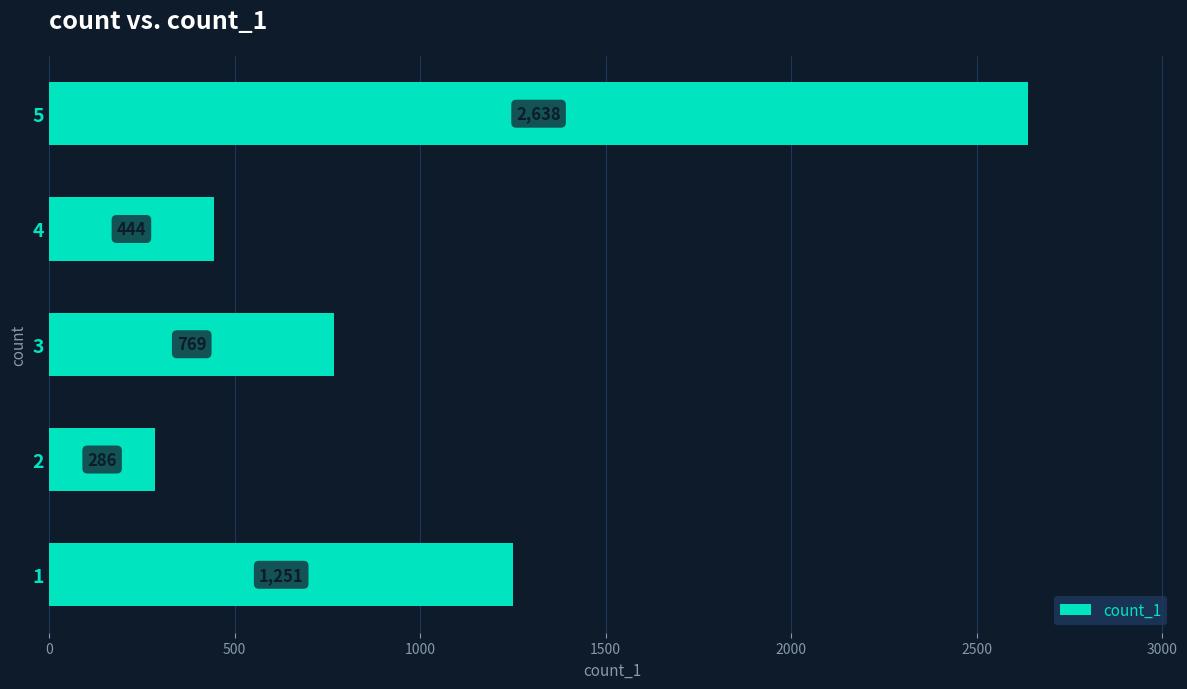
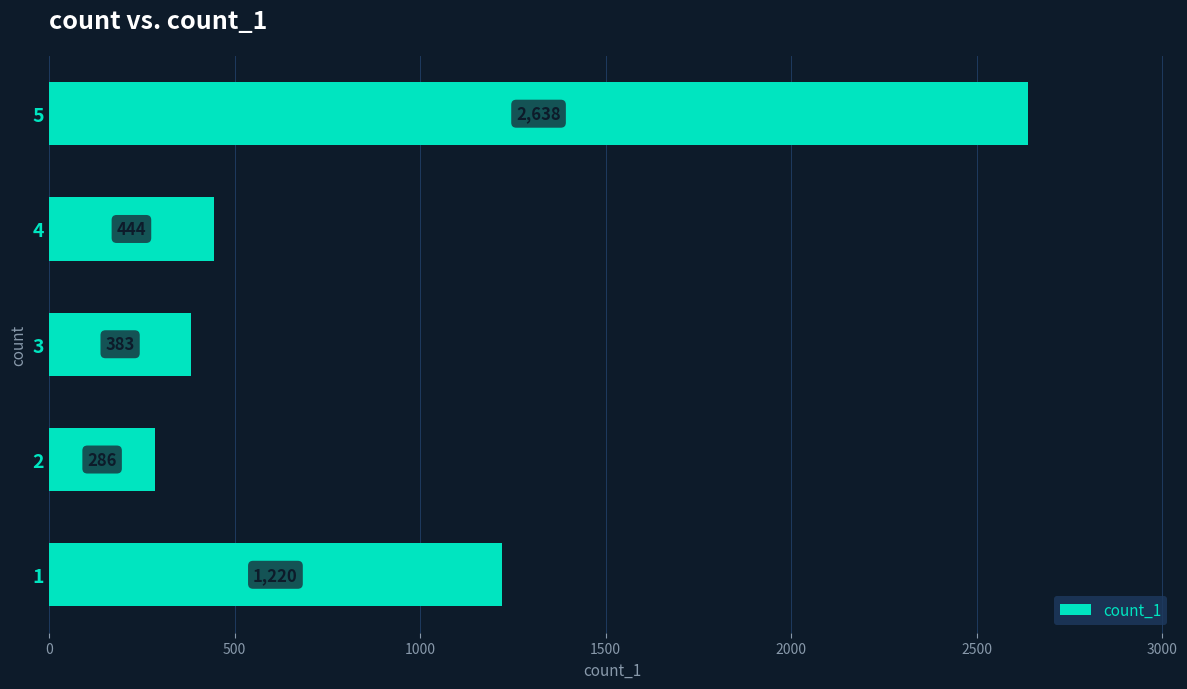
  {
-   "3": "769",
-   "1": "1,251"
+   "3": "383",
+   "1": "1,220"
  }
